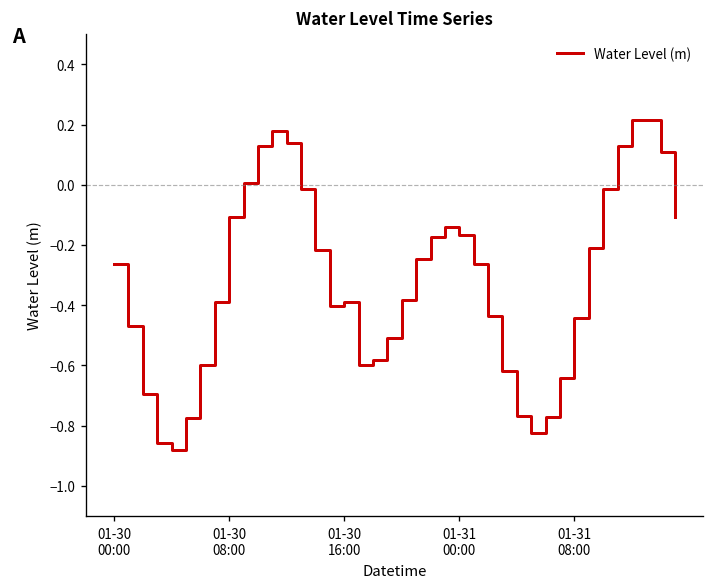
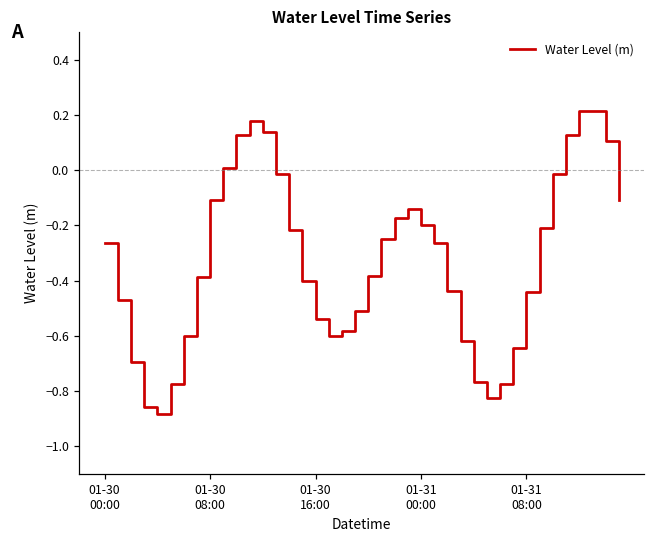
  {
    "01-30 00:00": -0.26,
    "01-30 08:00": -0.11,
-   "01-30 16:00": -0.39,
-   "01-31 00:00": -0.17,
+   "01-30 16:00": -0.54,
+   "01-31 00:00": -0.20,
    "01-31 08:00": -0.44
  }
